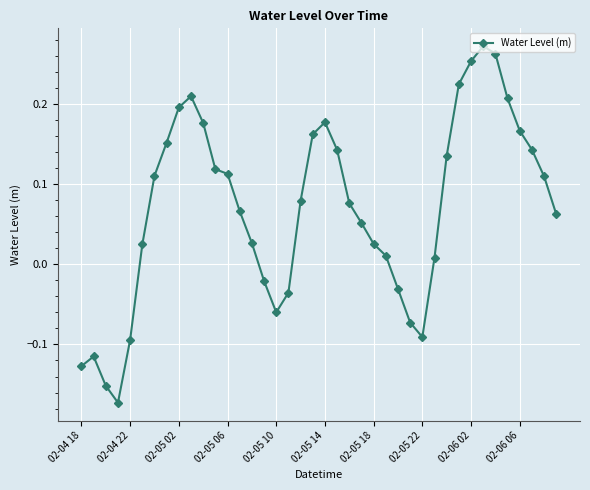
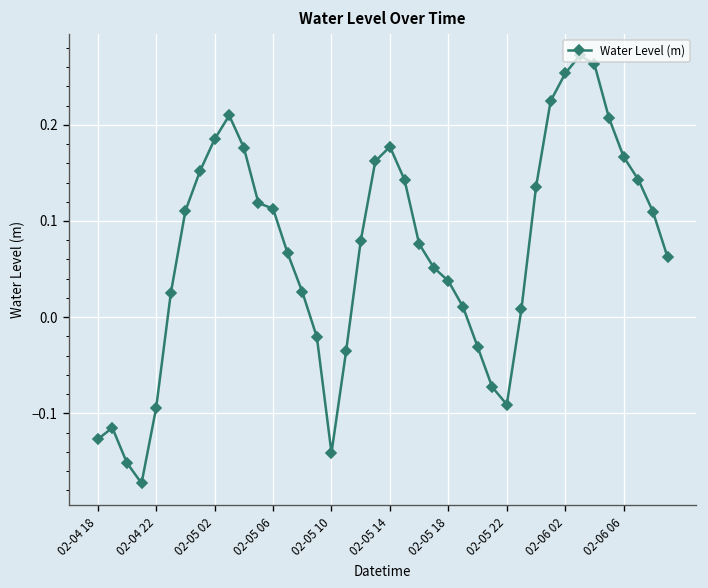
  {
    "02-04 18": -0.13,
    "02-04 22": -0.09,
-   "02-05 02": 0.20,
+   "02-05 02": 0.18,
    "02-05 06": 0.11,
-   "02-05 10": -0.06,
+   "02-05 10": -0.14,
    "02-05 14": 0.18,
-   "02-05 18": 0.03,
+   "02-05 18": 0.04,
    "02-05 22": -0.09,
    "02-06 02": 0.25,
    "02-06 06": 0.17
  }
